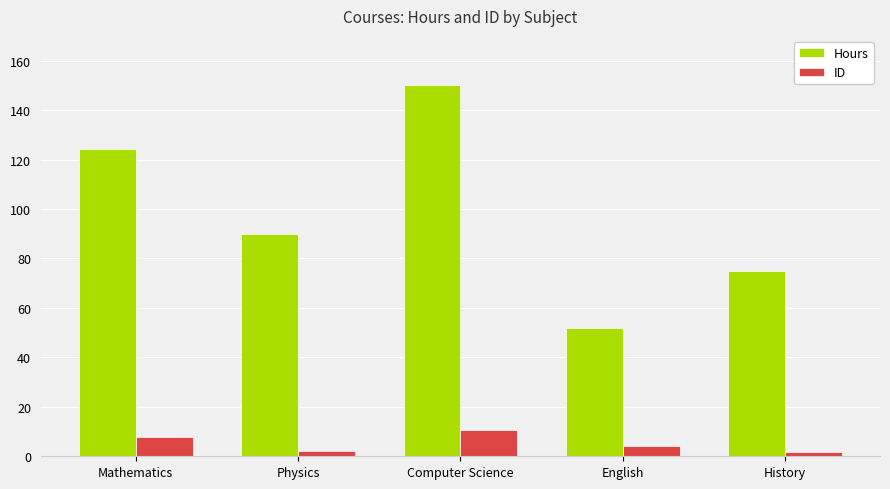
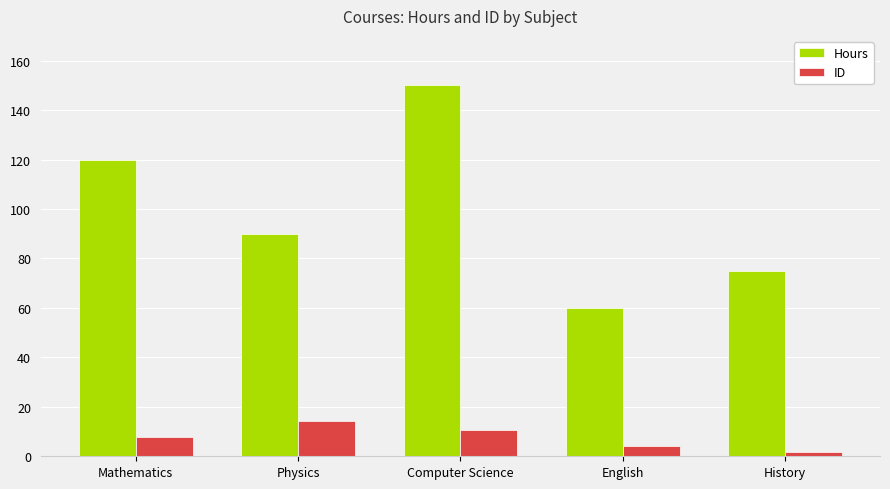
  {
    "Hours": {
-     "Mathematics": 124,
+     "Mathematics": 120,
      "Physics": 90,
      "Computer Science": 150,
-     "English": 52,
+     "English": 60,
      "History": 75
    },
    "ID": {
      "Mathematics": 8,
-     "Physics": 2,
+     "Physics": 14,
      "Computer Science": 11,
      "English": 4,
      "History": 2
    }
  }
